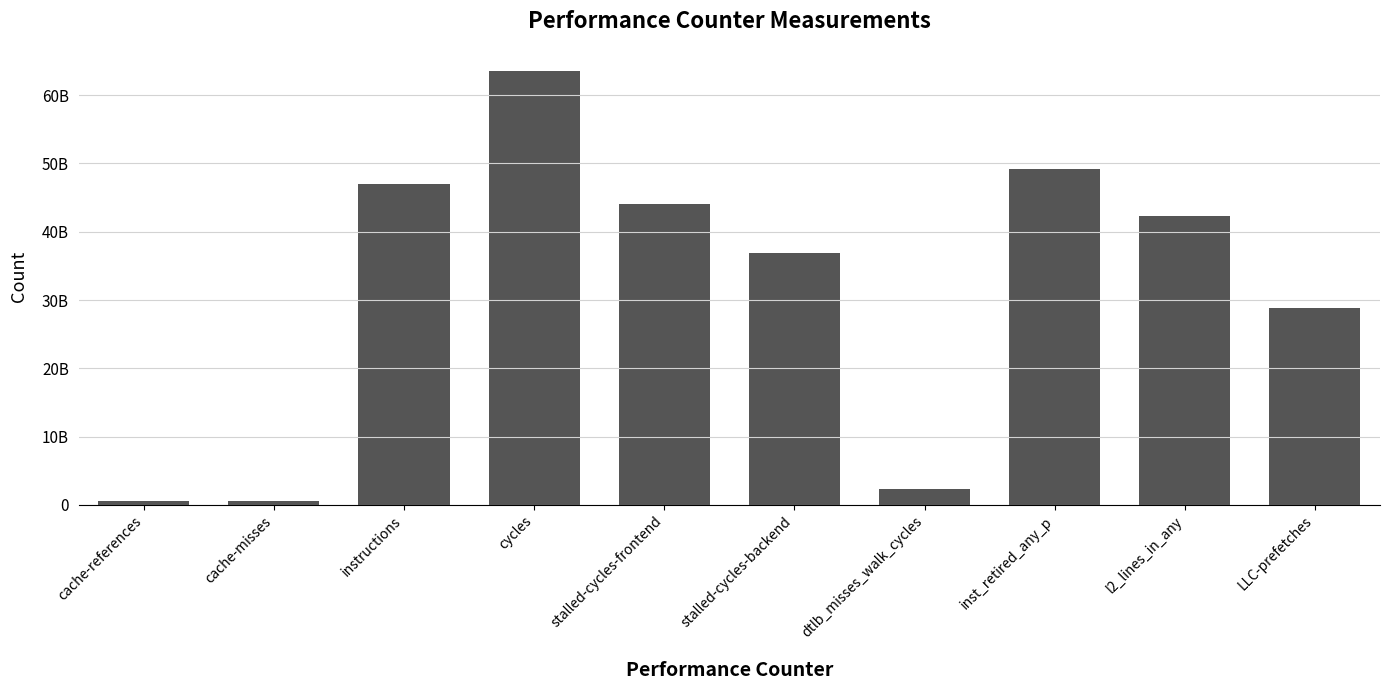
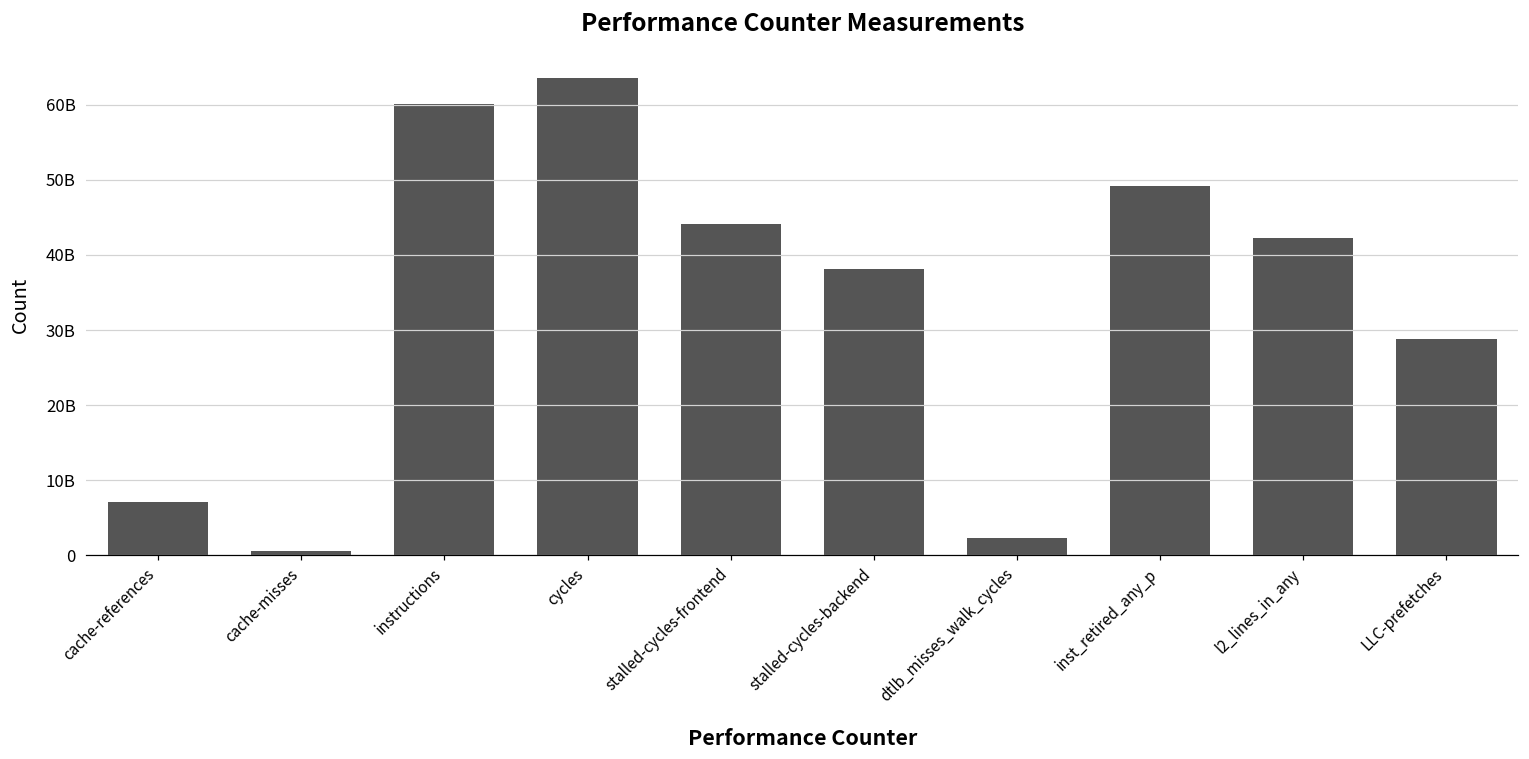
  {
-   "cache-references": 1000000000,
+   "cache-references": 7000000000,
    "cache-misses": 1000000000,
-   "instructions": 47000000000,
+   "instructions": 60000000000,
    "cycles": 64000000000,
    "stalled-cycles-frontend": 44000000000,
-   "stalled-cycles-backend": 37000000000,
+   "stalled-cycles-backend": 38000000000,
    "dtlb_misses_walk_cycles": 2000000000,
    "inst_retired_any_p": 49000000000,
    "l2_lines_in_any": 42000000000,
    "LLC-prefetches": 29000000000
  }
